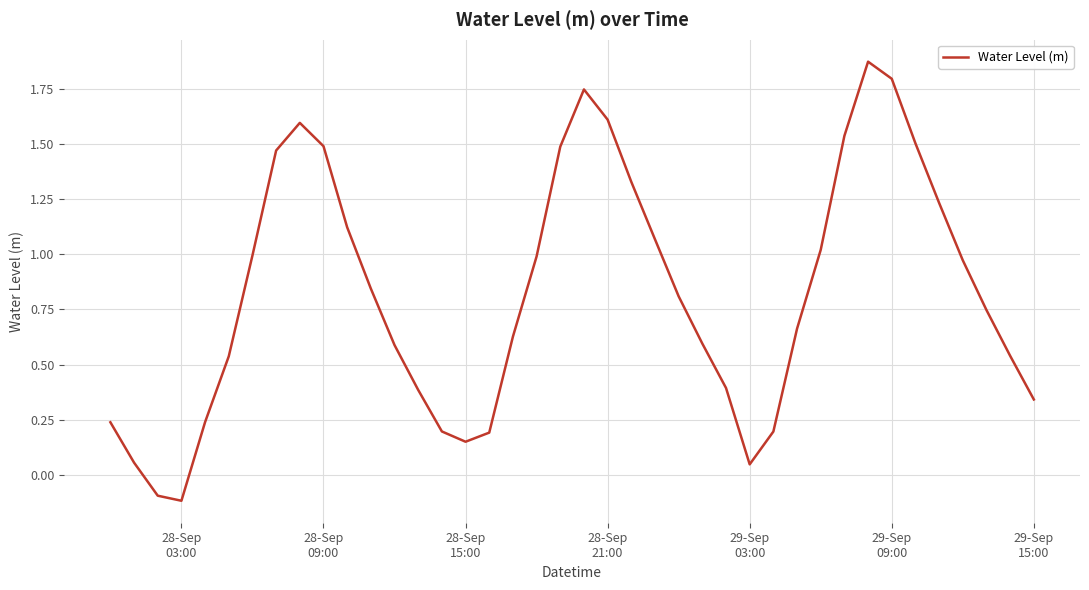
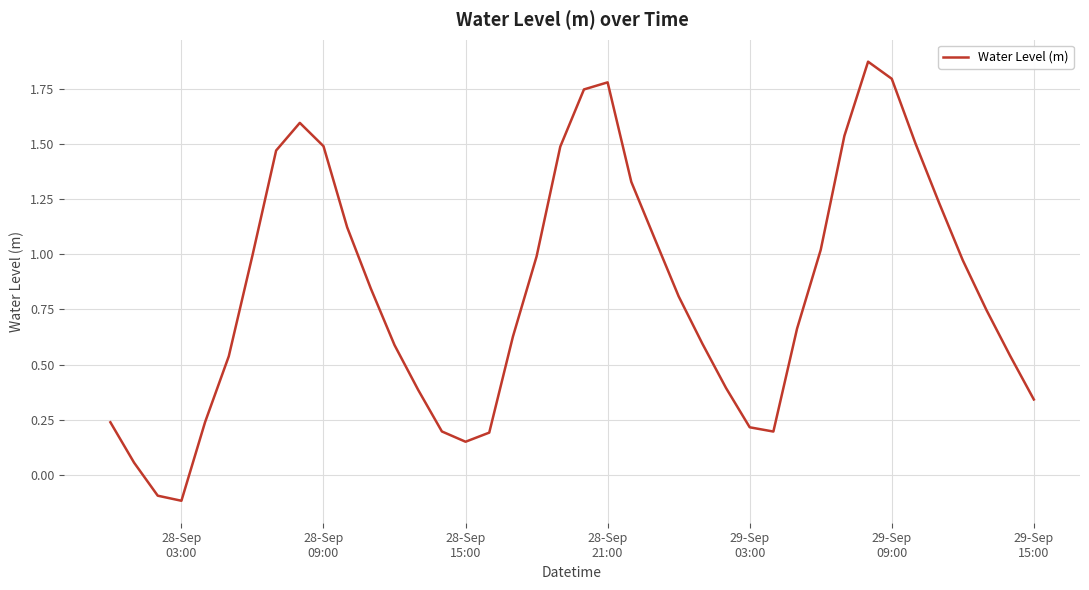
  {
    "28-Sep 03:00": -0.12,
    "28-Sep 09:00": 1.49,
    "28-Sep 15:00": 0.15,
-   "28-Sep 21:00": 1.61,
-   "29-Sep 03:00": 0.05,
+   "28-Sep 21:00": 1.78,
+   "29-Sep 03:00": 0.22,
    "29-Sep 09:00": 1.79,
    "29-Sep 15:00": 0.34
  }
